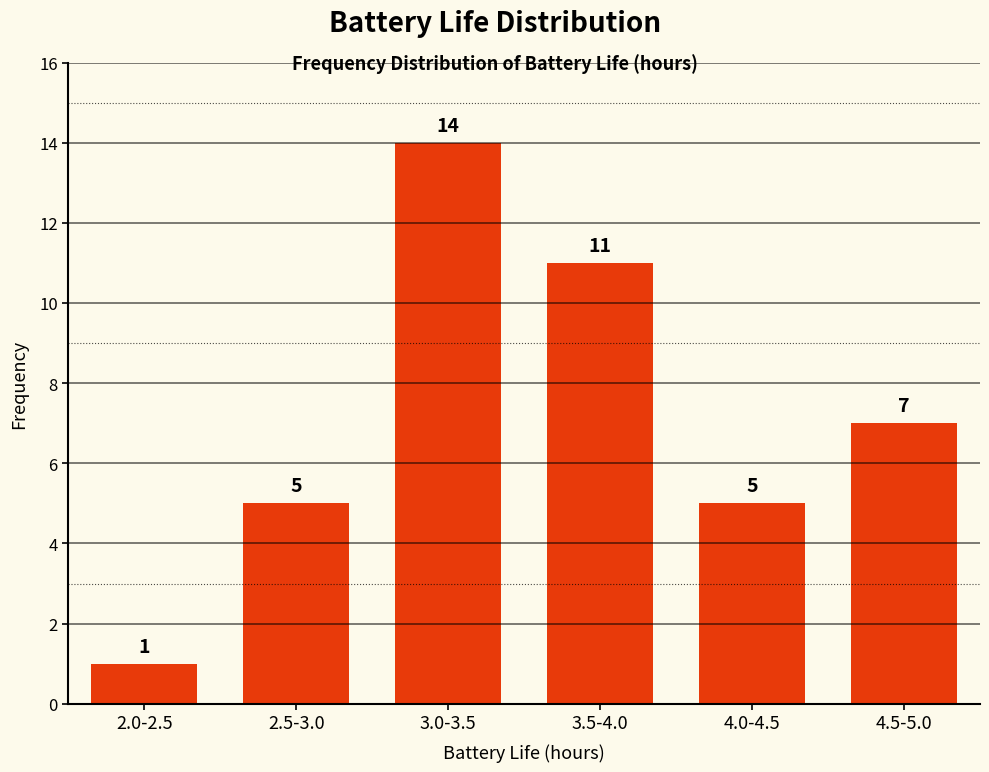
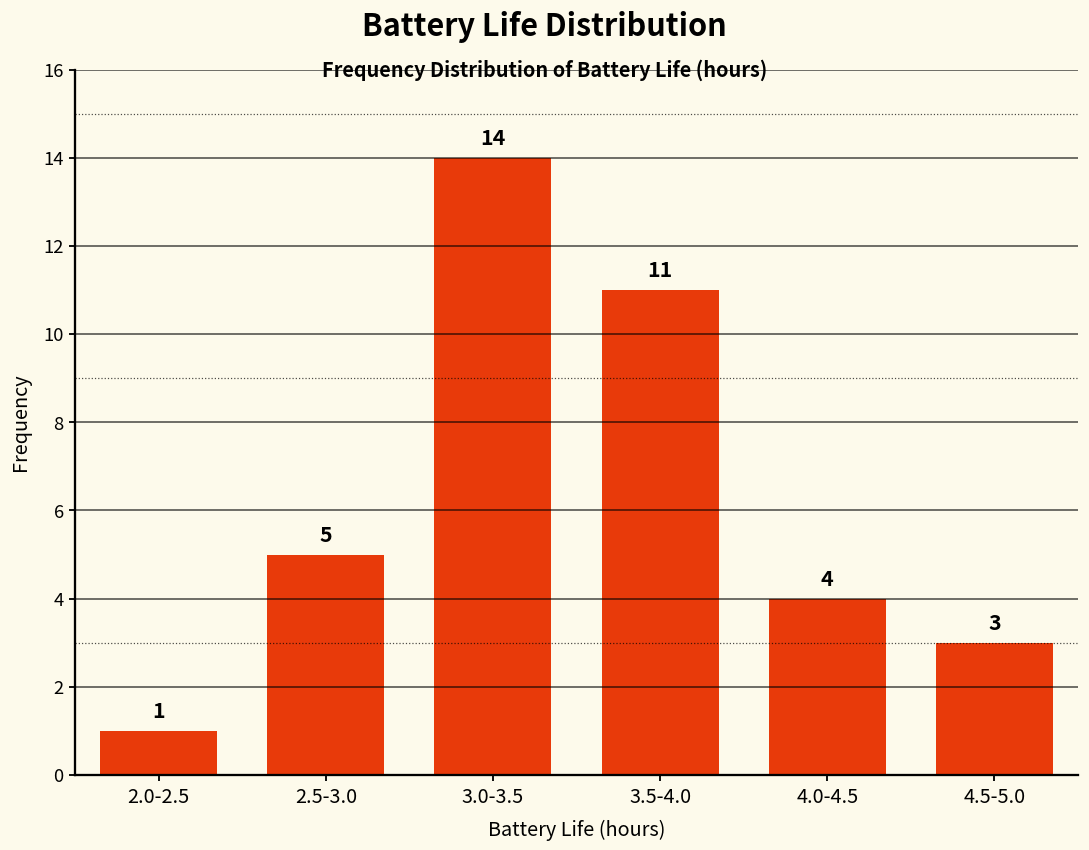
  {
    "2.0-2.5": 1,
    "2.5-3.0": 5,
    "3.0-3.5": 14,
    "3.5-4.0": 11,
-   "4.0-4.5": 5,
-   "4.5-5.0": 7
+   "4.0-4.5": 4,
+   "4.5-5.0": 3
  }
